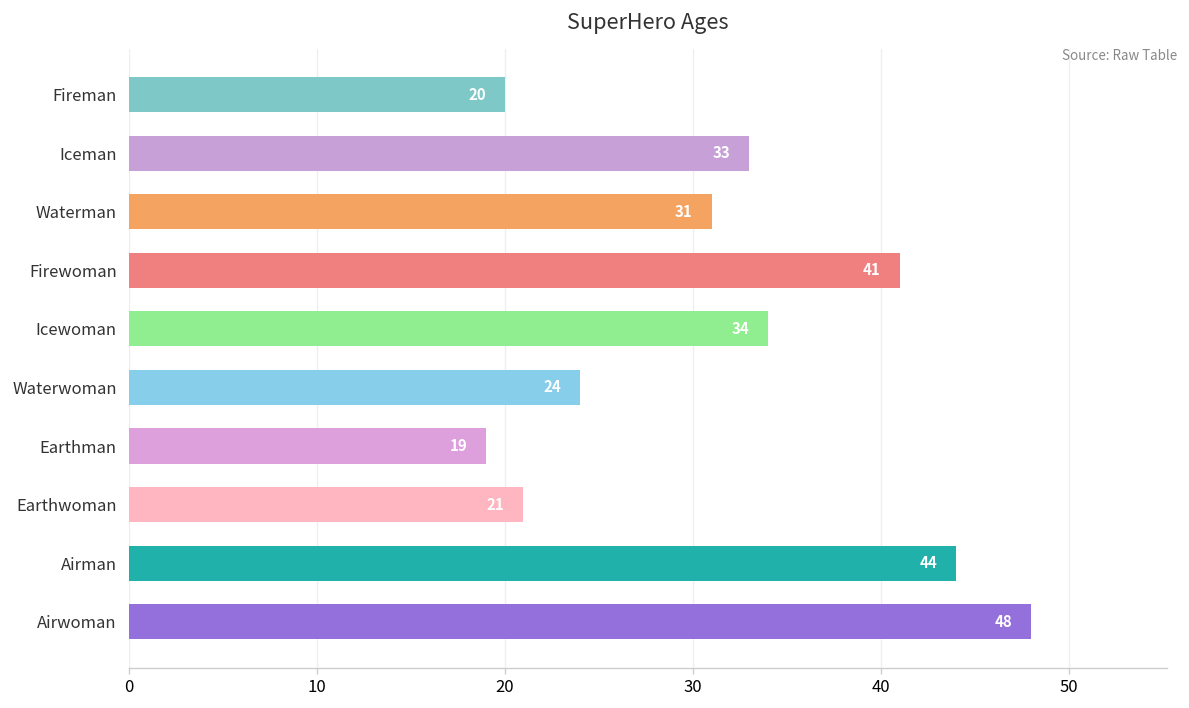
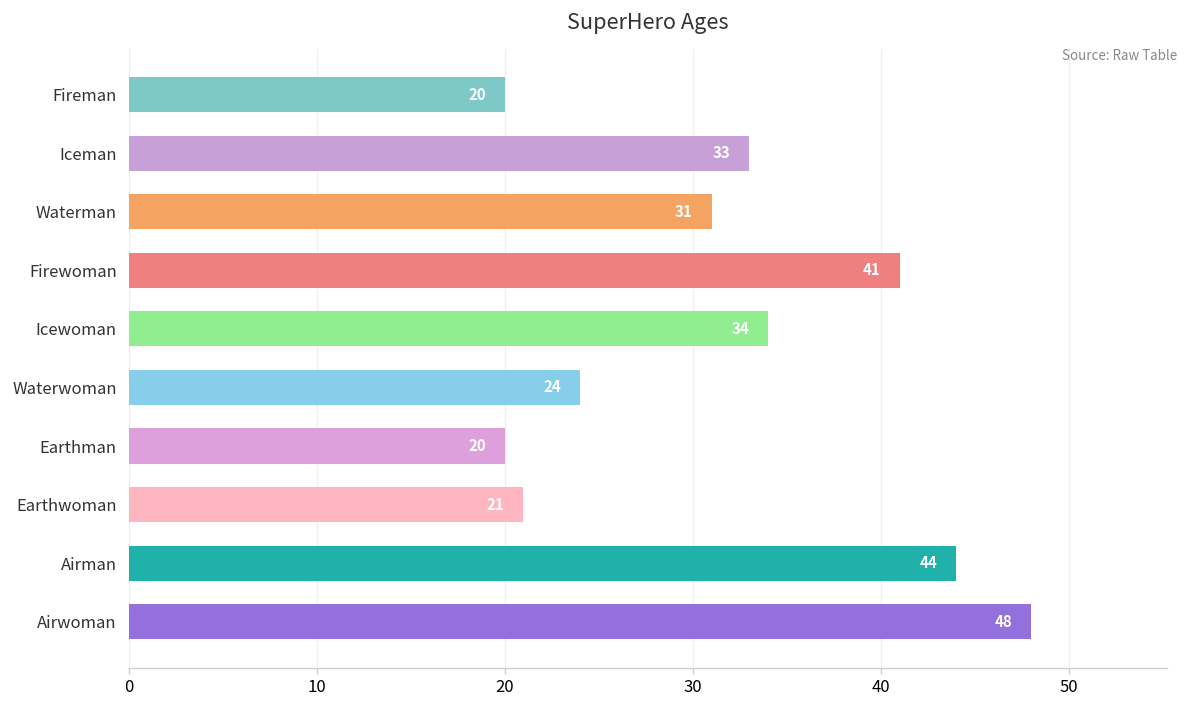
  {
    "Fireman": 20,
    "Iceman": 33,
    "Waterman": 31,
    "Firewoman": 41,
    "Icewoman": 34,
    "Waterwoman": 24,
-   "Earthman": 19,
+   "Earthman": 20,
    "Earthwoman": 21,
    "Airman": 44,
    "Airwoman": 48
  }
